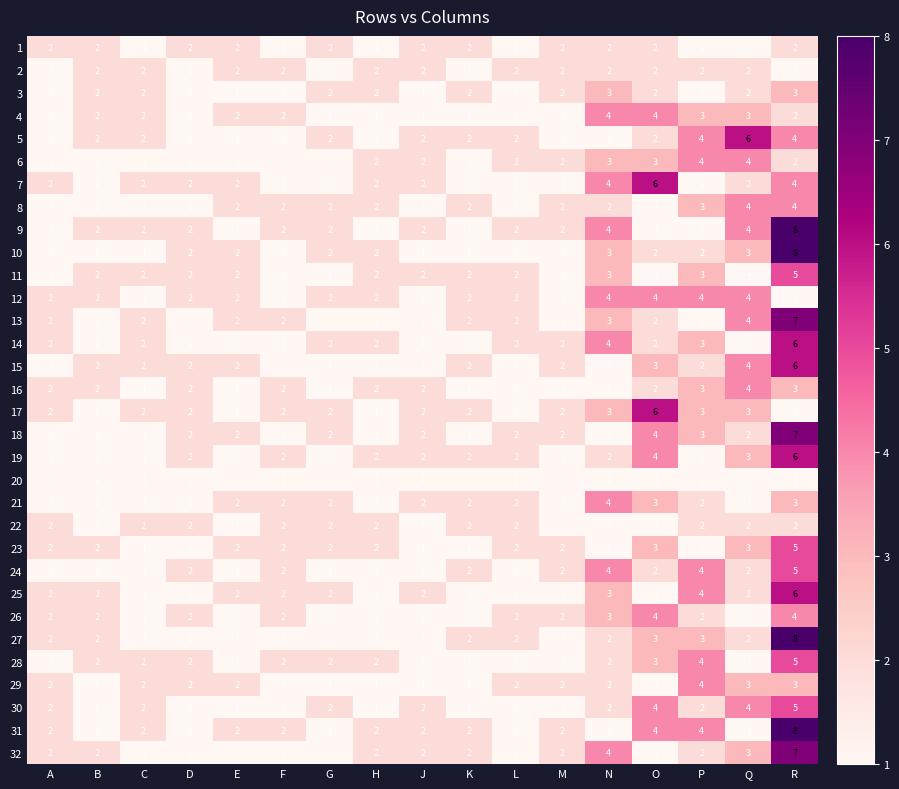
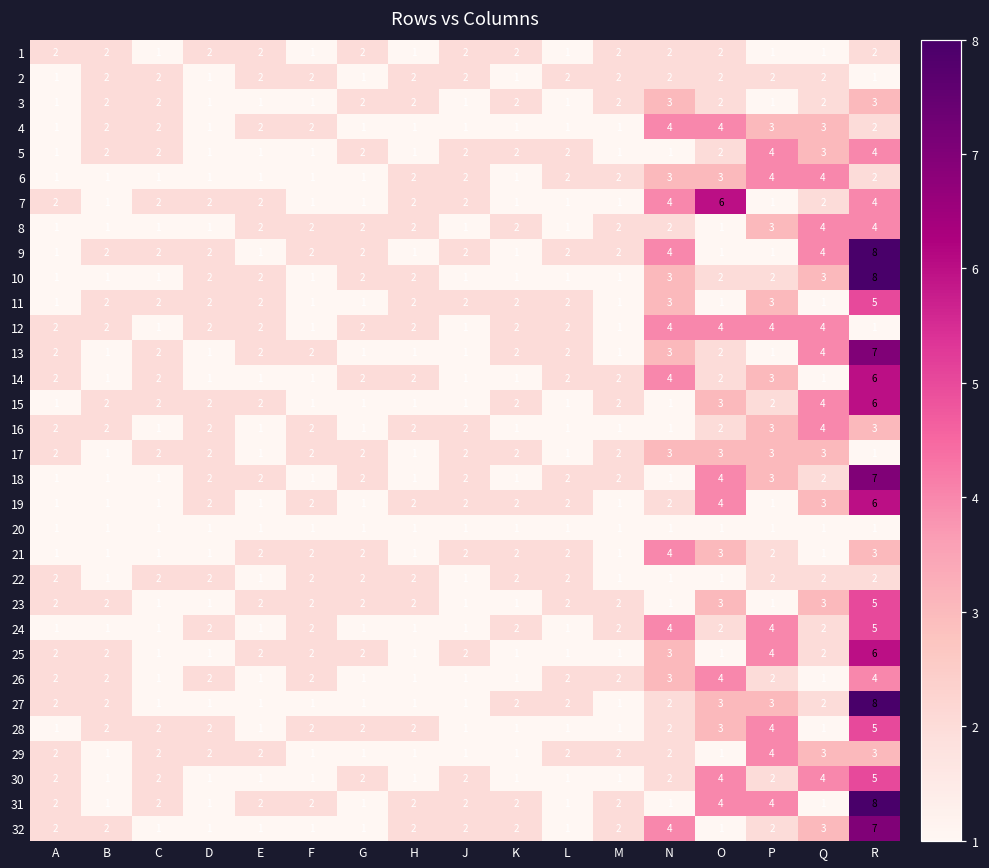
  {
    "3": {
      "N": 3,
      "R": 3
    },
    "4": {
      "N": 4,
      "O": 4,
      "P": 3,
      "Q": 3
    },
    "5": {
      "P": 4,
-     "Q": 6,
+     "Q": 3,
      "R": 4
    },
    "6": {
      "N": 3,
      "O": 3,
      "P": 4,
      "Q": 4
    },
    "7": {
      "N": 4,
      "O": 6,
      "R": 4
    },
    "8": {
      "P": 3,
      "Q": 4,
      "R": 4
    },
    "9": {
      "N": 4,
      "Q": 4,
      "R": 8
    },
    "10": {
      "N": 3,
      "Q": 3,
      "R": 8
    },
    "11": {
      "N": 3,
      "P": 3,
      "R": 5
    },
    "12": {
      "N": 4,
      "O": 4,
      "P": 4,
      "Q": 4
    },
    "13": {
      "N": 3,
      "Q": 4,
      "R": 7
    },
    "14": {
      "N": 4,
      "P": 3,
      "R": 6
    },
    "15": {
      "O": 3,
      "Q": 4,
      "R": 6
    },
    "16": {
      "P": 3,
      "Q": 4,
      "R": 3
    },
    "17": {
      "N": 3,
-     "O": 6,
+     "O": 3,
      "P": 3,
      "Q": 3
    },
    "18": {
      "O": 4,
      "P": 3,
      "R": 7
    },
    "19": {
      "O": 4,
      "Q": 3,
      "R": 6
    },
    "21": {
      "N": 4,
      "O": 3,
      "R": 3
    },
    "23": {
      "O": 3,
      "Q": 3,
      "R": 5
    },
    "24": {
      "N": 4,
      "P": 4,
      "R": 5
    },
    "25": {
      "N": 3,
      "P": 4,
      "R": 6
    },
    "26": {
      "N": 3,
      "O": 4,
      "R": 4
    },
    "27": {
      "O": 3,
      "P": 3,
      "R": 8
    },
    "28": {
      "O": 3,
      "P": 4,
      "R": 5
    },
    "29": {
      "P": 4,
      "Q": 3,
      "R": 3
    },
    "30": {
      "O": 4,
      "Q": 4,
      "R": 5
    },
    "31": {
      "O": 4,
      "P": 4,
      "R": 8
    },
    "32": {
      "N": 4,
      "Q": 3,
      "R": 7
    }
  }
